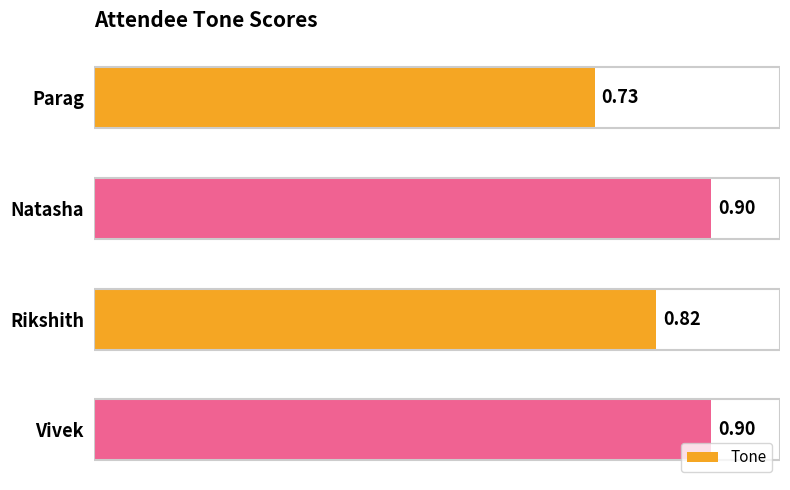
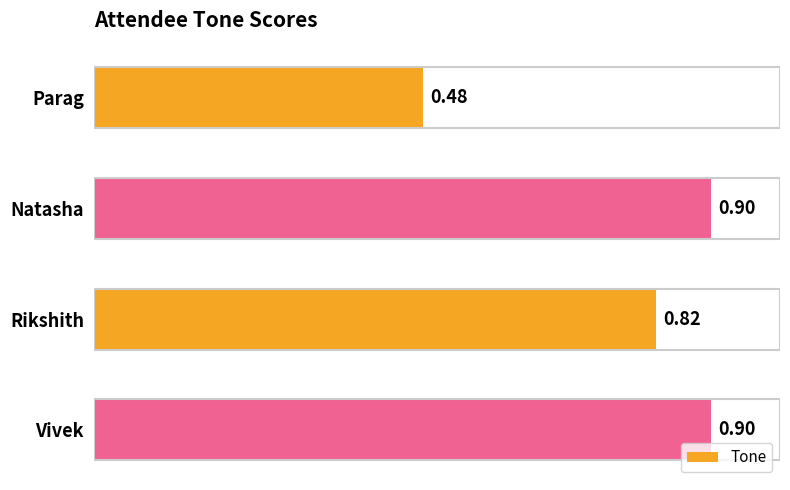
  {
-   "Parag": 0.73,
+   "Parag": 0.48,
    "Natasha": 0.90,
    "Rikshith": 0.82,
    "Vivek": 0.90
  }
